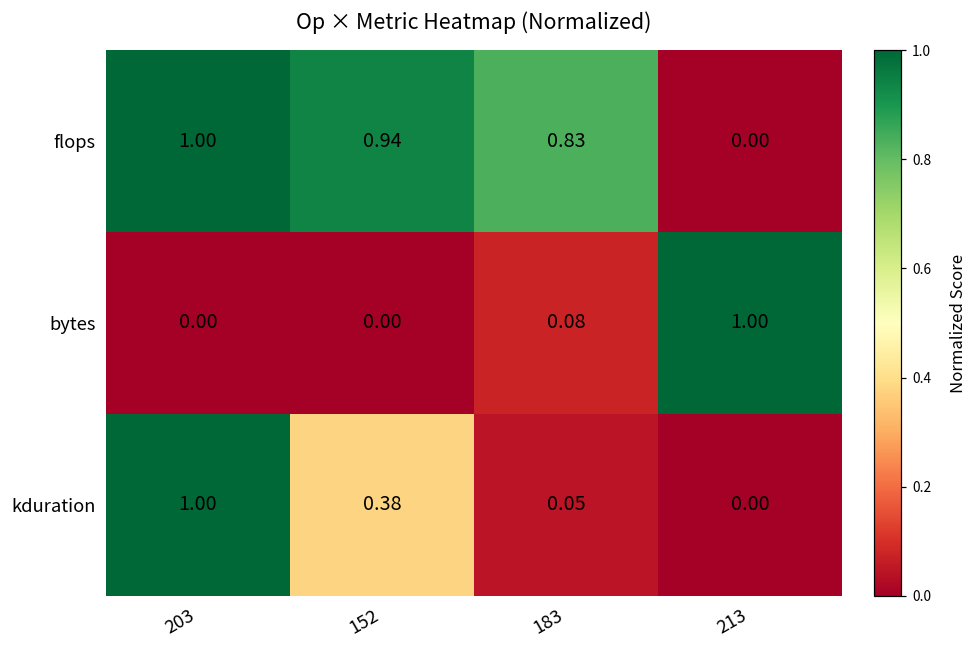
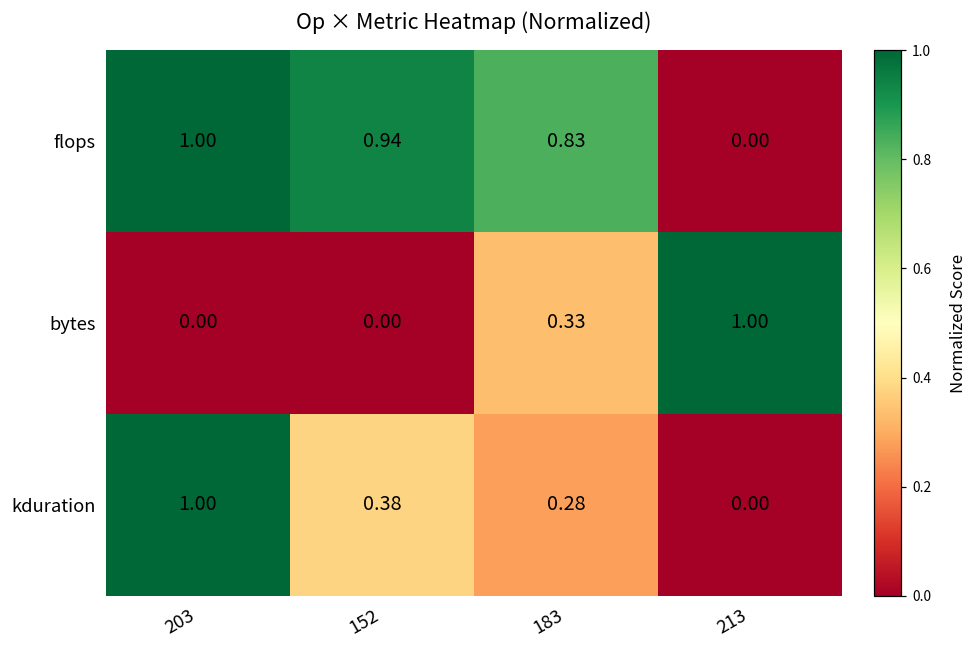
  {
    "flops": {
      "203": 1.00,
      "152": 0.94,
      "183": 0.83,
      "213": 0.00
    },
    "bytes": {
      "203": 0.00,
      "152": 0.00,
-     "183": 0.08,
+     "183": 0.33,
      "213": 1.00
    },
    "kduration": {
      "203": 1.00,
      "152": 0.38,
-     "183": 0.05,
+     "183": 0.28,
      "213": 0.00
    }
  }
